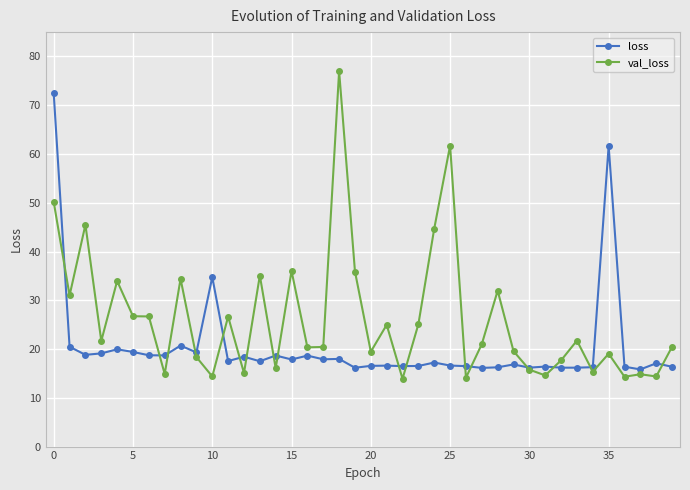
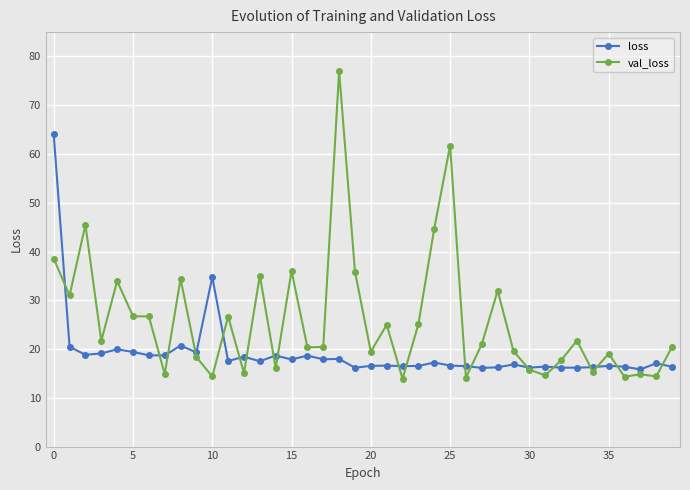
  {
    "loss": {
-     "0": 72,
+     "0": 64,
      "5": 19,
      "10": 35,
      "15": 18,
      "20": 17,
      "25": 17,
-     "35": 62
+     "35": 17
    },
    "val_loss": {
-     "0": 50,
+     "0": 39,
      "5": 27,
      "10": 14,
      "15": 36,
      "20": 19,
      "25": 62,
      "35": 19
    }
  }
